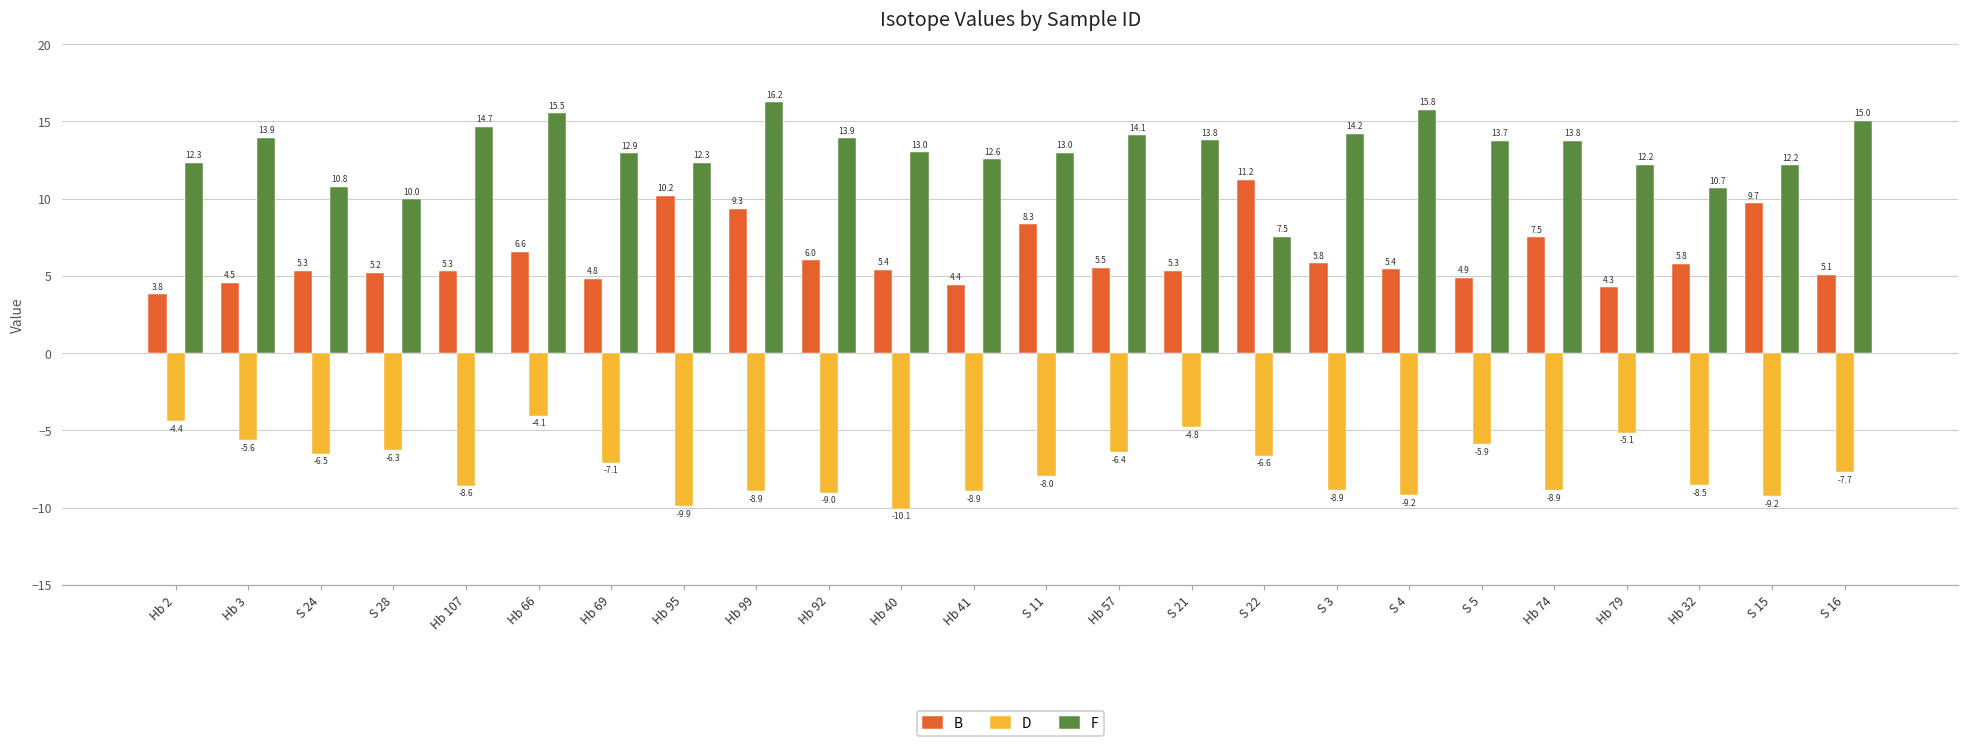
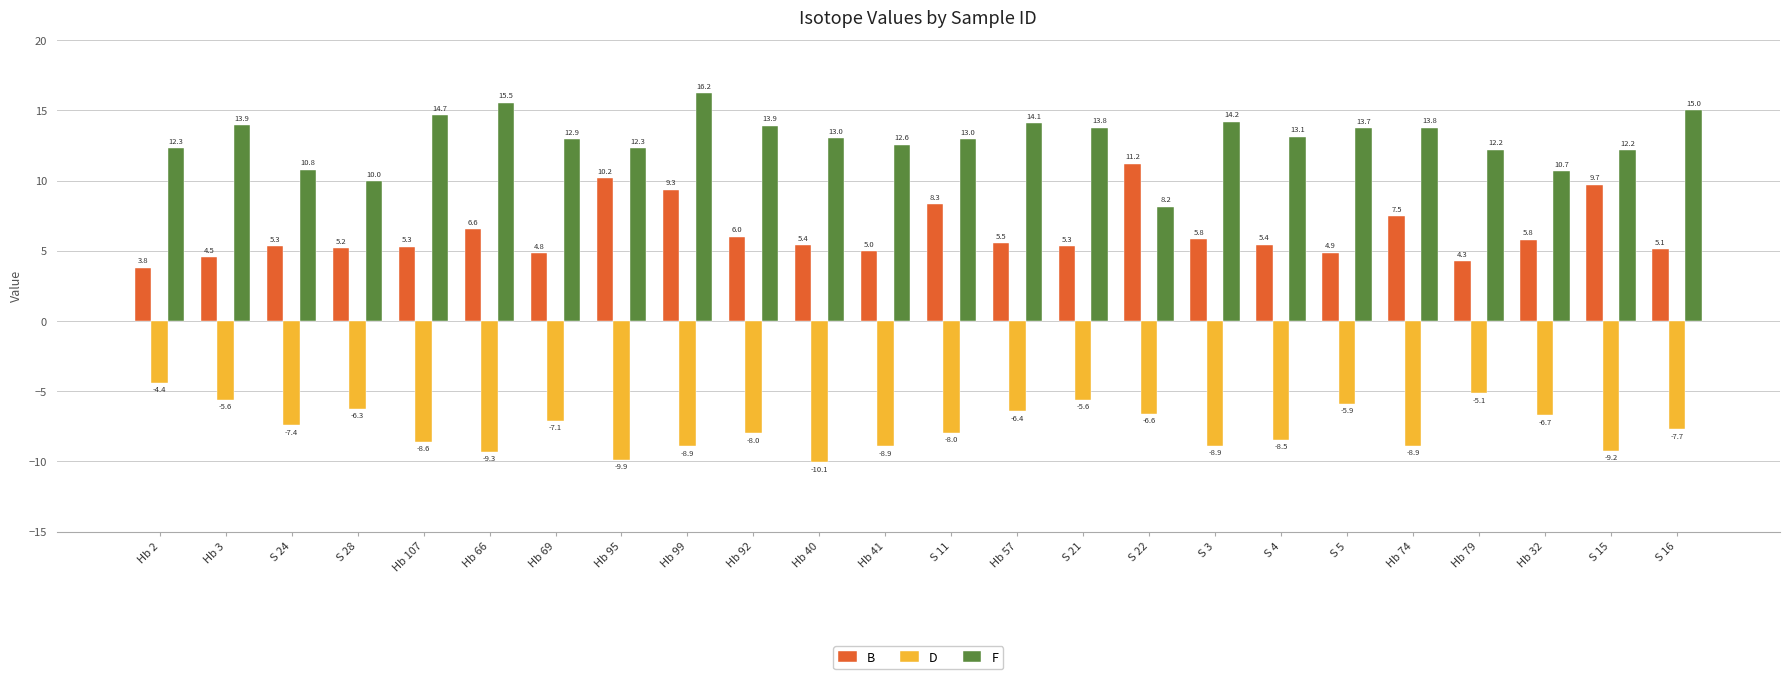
  {
    "B": {
      "Hb 2": 3.8,
      "Hb 3": 4.5,
      "S 24": 5.3,
      "S 28": 5.2,
      "Hb 107": 5.3,
      "Hb 66": 6.6,
      "Hb 69": 4.8,
      "Hb 95": 10.2,
      "Hb 99": 9.3,
      "Hb 92": 6.0,
      "Hb 40": 5.4,
-     "Hb 41": 4.4,
+     "Hb 41": 5.0,
      "S 11": 8.3,
      "Hb 57": 5.5,
      "S 21": 5.3,
      "S 22": 11.2,
      "S 3": 5.8,
      "S 4": 5.4,
      "S 5": 4.9,
      "Hb 74": 7.5,
      "Hb 79": 4.3,
      "Hb 32": 5.8,
      "S 15": 9.7,
      "S 16": 5.1
    },
    "D": {
      "Hb 2": -4.4,
      "Hb 3": -5.6,
-     "S 24": -6.5,
+     "S 24": -7.4,
      "S 28": -6.3,
      "Hb 107": -8.6,
-     "Hb 66": -4.1,
+     "Hb 66": -9.3,
      "Hb 69": -7.1,
      "Hb 95": -9.9,
      "Hb 99": -8.9,
-     "Hb 92": -9.0,
+     "Hb 92": -8.0,
      "Hb 40": -10.1,
      "Hb 41": -8.9,
      "S 11": -8.0,
      "Hb 57": -6.4,
-     "S 21": -4.8,
+     "S 21": -5.6,
      "S 22": -6.6,
      "S 3": -8.9,
-     "S 4": -9.2,
+     "S 4": -8.5,
      "S 5": -5.9,
      "Hb 74": -8.9,
      "Hb 79": -5.1,
-     "Hb 32": -8.5,
+     "Hb 32": -6.7,
      "S 15": -9.2,
      "S 16": -7.7
    },
    "F": {
      "Hb 2": 12.3,
      "Hb 3": 13.9,
      "S 24": 10.8,
      "S 28": 10.0,
      "Hb 107": 14.7,
      "Hb 66": 15.5,
      "Hb 69": 12.9,
      "Hb 95": 12.3,
      "Hb 99": 16.2,
      "Hb 92": 13.9,
      "Hb 40": 13.0,
      "Hb 41": 12.6,
      "S 11": 13.0,
      "Hb 57": 14.1,
      "S 21": 13.8,
-     "S 22": 7.5,
+     "S 22": 8.2,
      "S 3": 14.2,
-     "S 4": 15.8,
+     "S 4": 13.1,
      "S 5": 13.7,
      "Hb 74": 13.8,
      "Hb 79": 12.2,
      "Hb 32": 10.7,
      "S 15": 12.2,
      "S 16": 15.0
    }
  }
